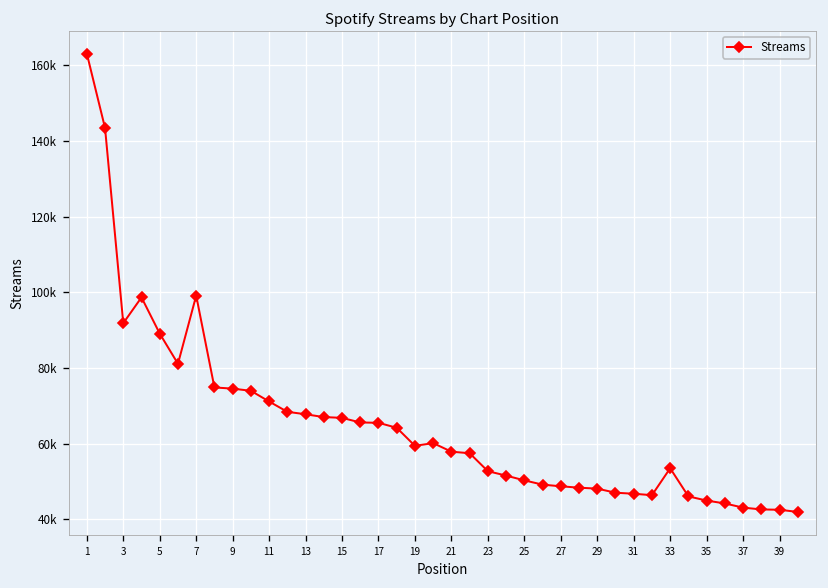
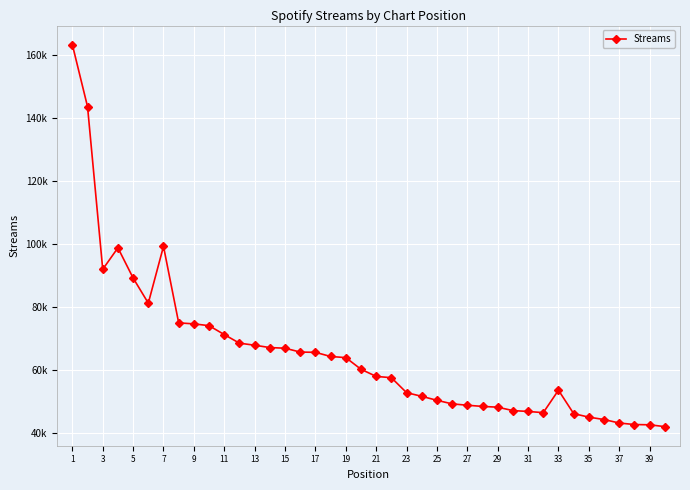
  {
    "1": 163000,
    "3": 92000,
    "5": 89000,
    "7": 99000,
    "9": 75000,
    "11": 71000,
    "13": 68000,
    "15": 67000,
    "17": 65000,
-   "19": 59000,
+   "19": 64000,
    "21": 58000,
    "23": 53000,
    "25": 50000,
    "27": 49000,
    "29": 48000,
    "31": 47000,
    "33": 53000,
    "35": 45000,
    "37": 43000,
    "39": 42000
  }
